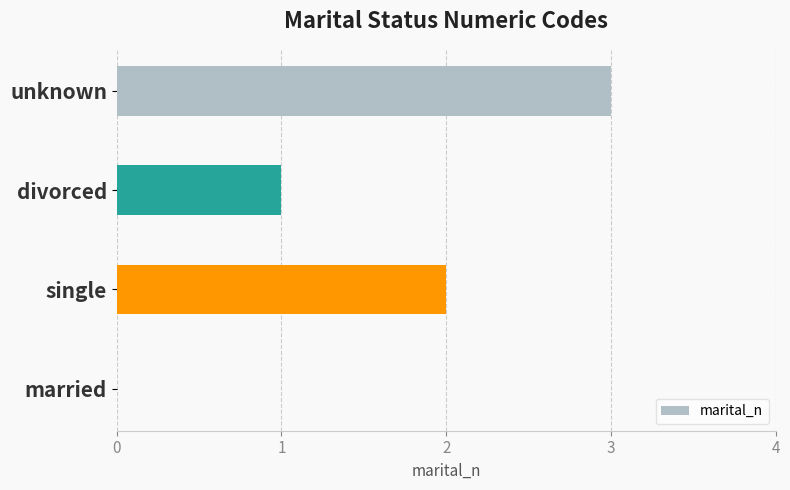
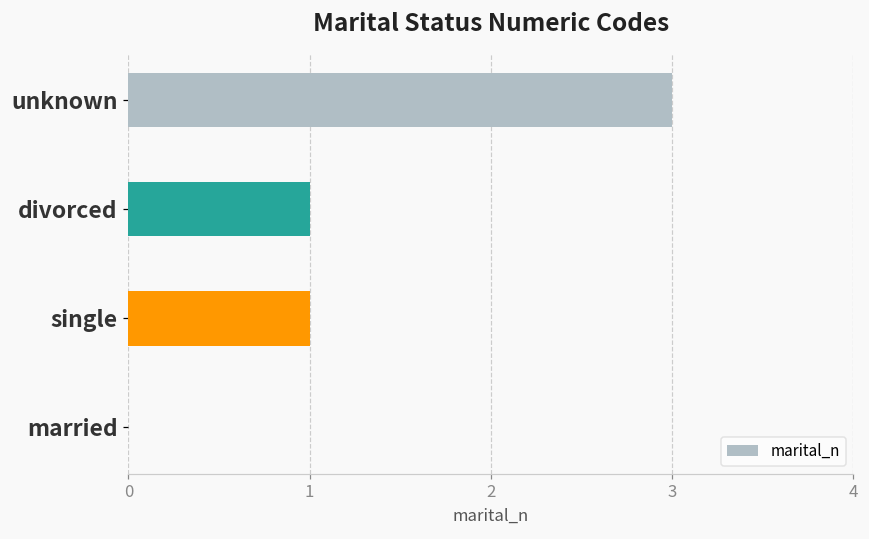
  {
    "unknown": 3,
    "divorced": 1,
-   "single": 2,
+   "single": 1,
    "married": 0
  }
